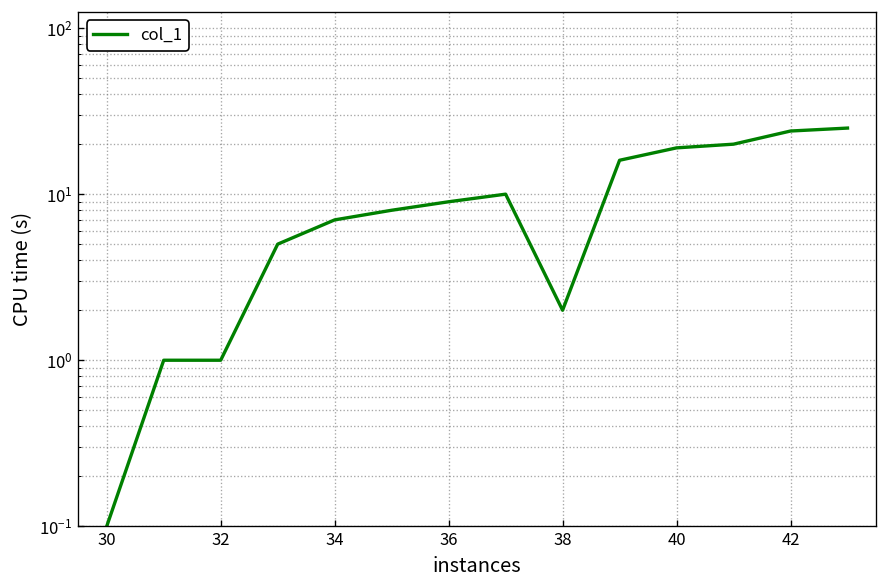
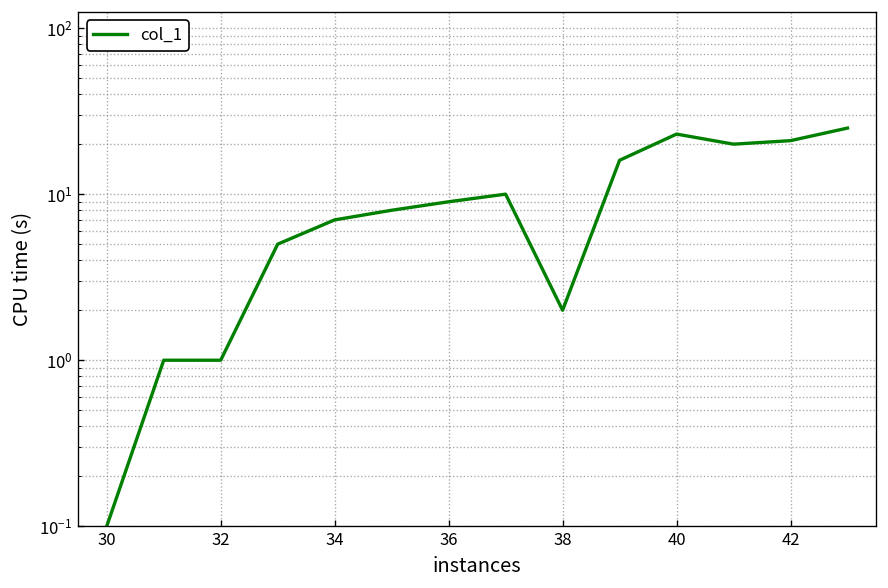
  {
    "30": 0.10,
    "32": 1,
    "34": 7,
    "36": 9,
    "38": 2,
-   "40": 19,
-   "42": 24
+   "40": 23,
+   "42": 21
  }
